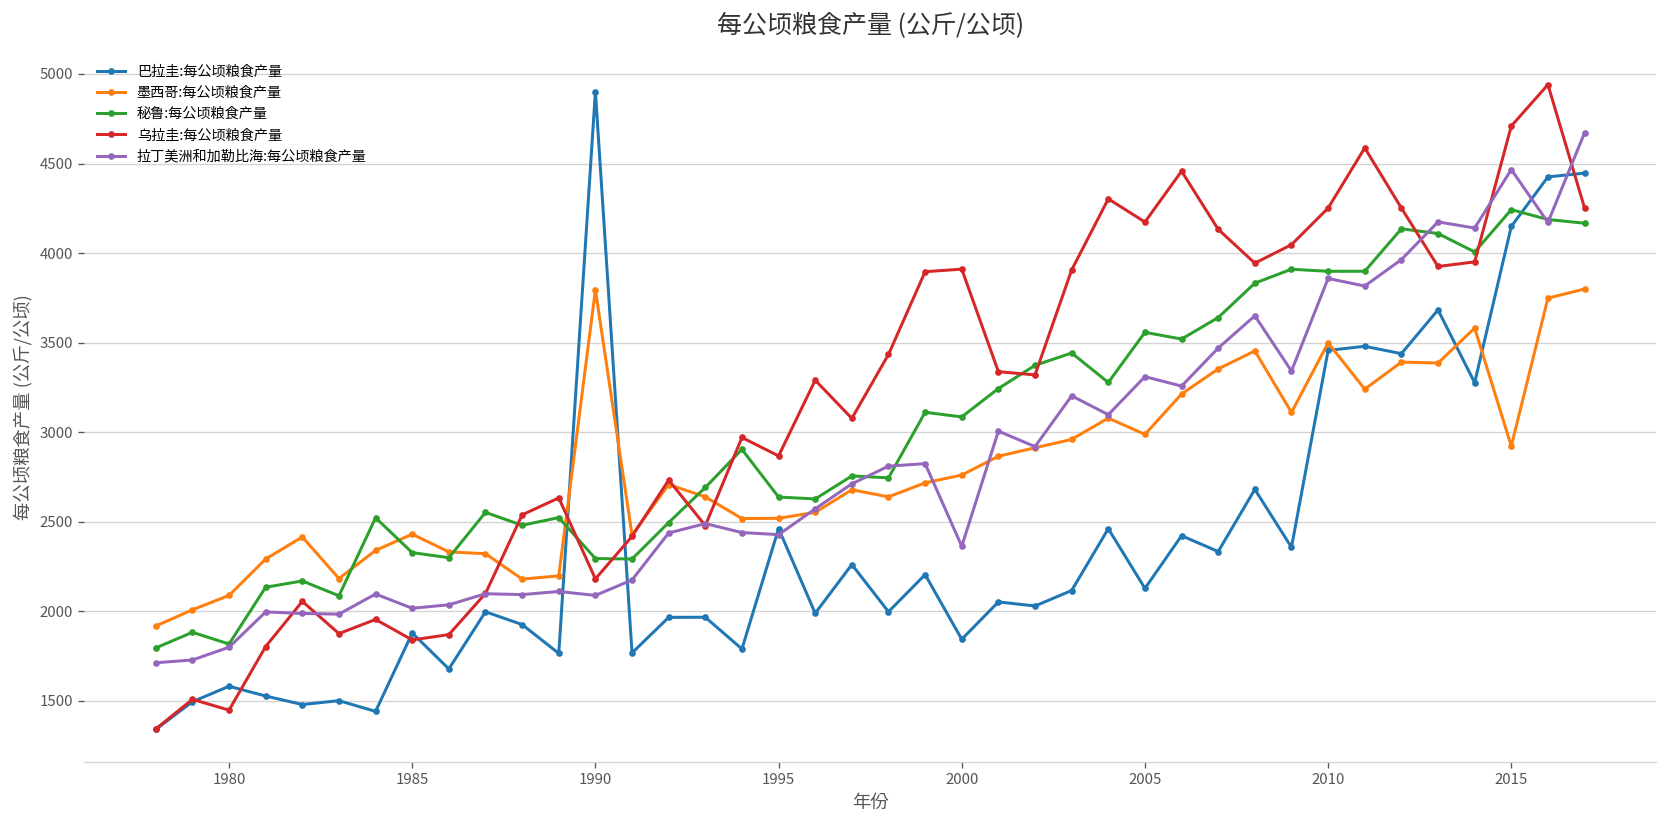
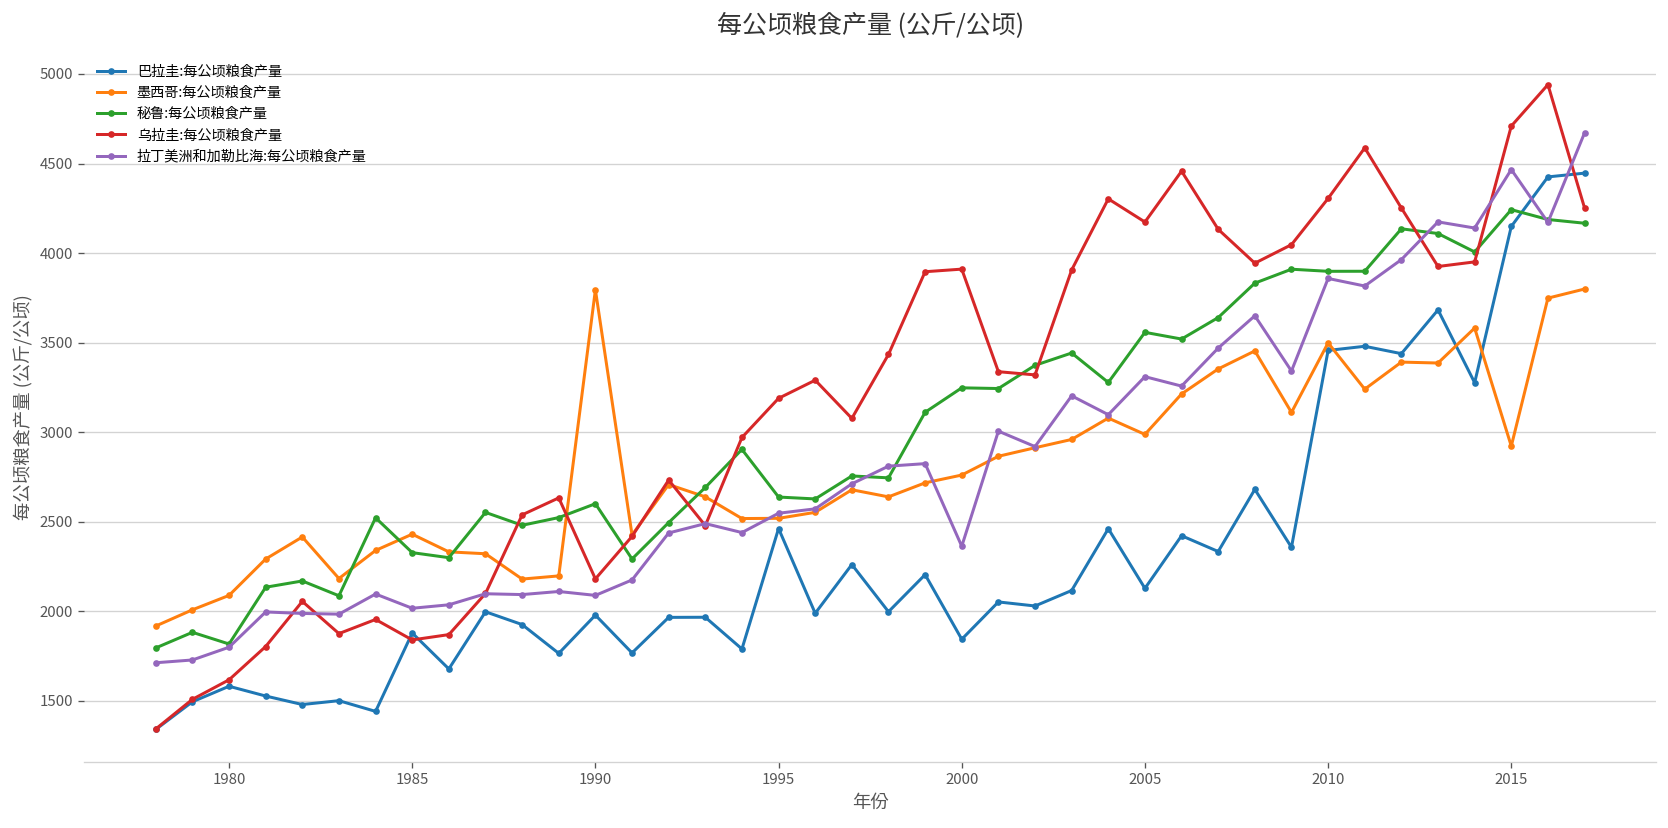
  {
    "巴拉圭:每公顷粮食产量": {
      "1980": 1580,
      "1985": 1880,
-     "1990": 4900,
+     "1990": 1980,
      "1995": 2460,
      "2000": 1840,
      "2005": 2130,
      "2010": 3460,
      "2015": 4150
    },
    "墨西哥:每公顷粮食产量": {
      "1980": 2090,
      "1985": 2430,
      "1990": 3800,
      "1995": 2520,
      "2000": 2760,
      "2005": 2990,
      "2010": 3500,
      "2015": 2920
    },
    "秘鲁:每公顷粮食产量": {
      "1980": 1820,
      "1985": 2330,
-     "1990": 2300,
+     "1990": 2600,
      "1995": 2640,
-     "2000": 3090,
+     "2000": 3250,
      "2005": 3560,
      "2010": 3900,
      "2015": 4240
    },
    "乌拉圭:每公顷粮食产量": {
-     "1980": 1450,
+     "1980": 1620,
      "1985": 1840,
      "1990": 2180,
-     "1995": 2870,
+     "1995": 3190,
      "2000": 3910,
      "2005": 4170,
-     "2010": 4250,
+     "2010": 4310,
      "2015": 4710
    },
    "拉丁美洲和加勒比海:每公顷粮食产量": {
      "1980": 1800,
      "1985": 2020,
      "1990": 2090,
-     "1995": 2430,
+     "1995": 2550,
      "2000": 2360,
      "2005": 3310,
      "2010": 3860,
      "2015": 4470
    }
  }
